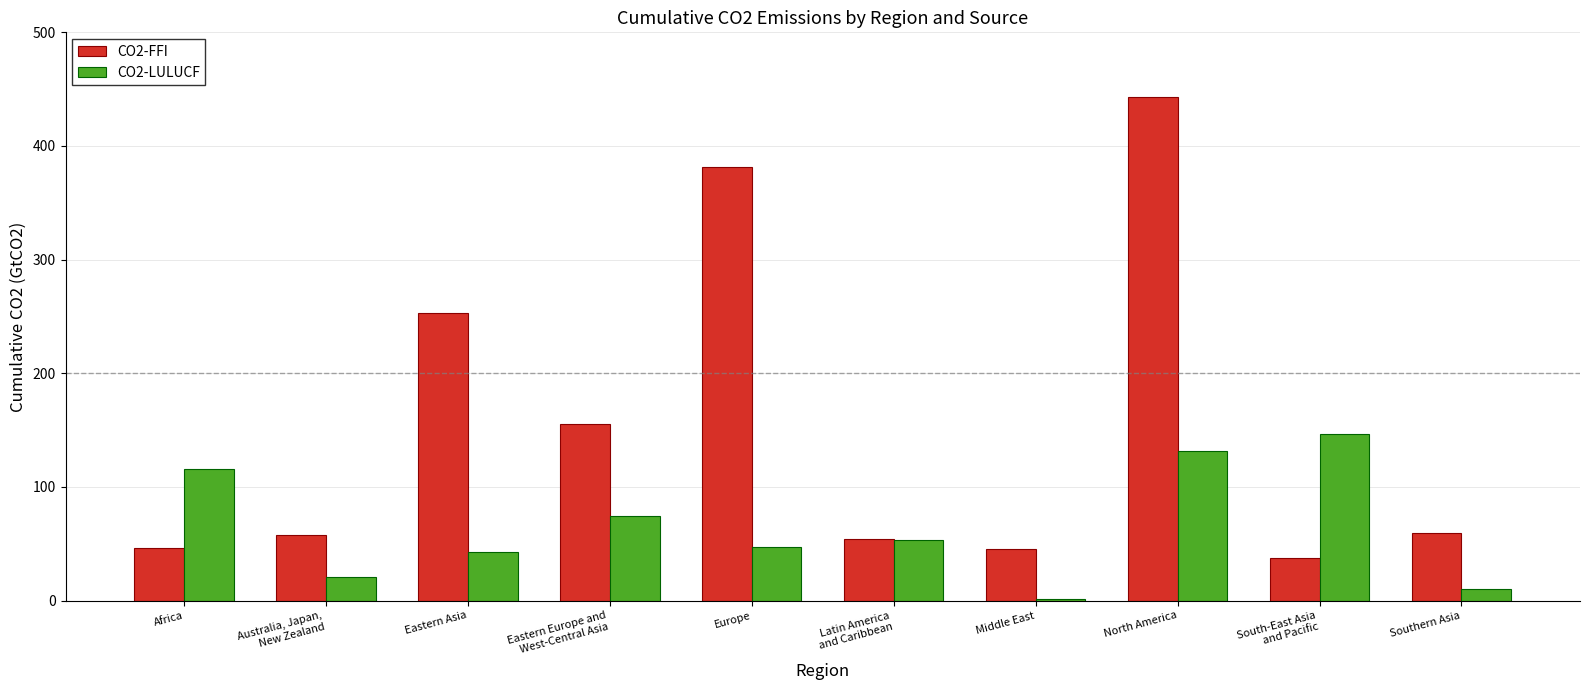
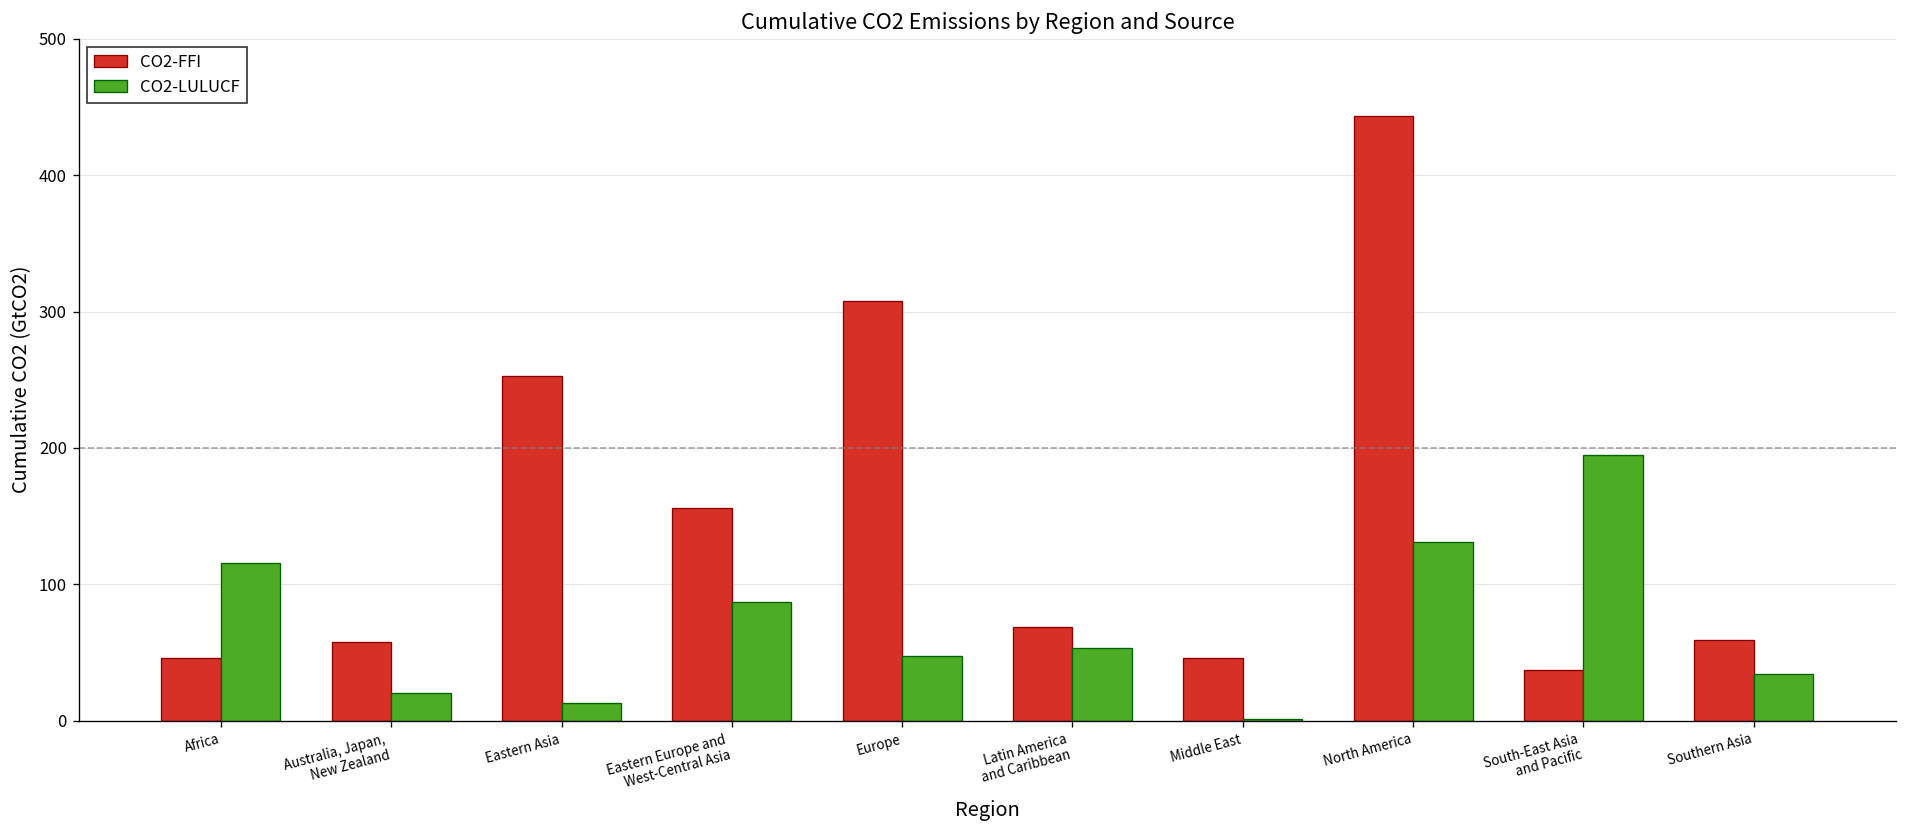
  {
    "CO2-FFI": {
      "Africa": 46,
      "Australia, Japan, New Zealand": 58,
      "Eastern Asia": 253,
      "Eastern Europe and West-Central Asia": 156,
-     "Europe": 381,
-     "Latin America and Caribbean": 54,
+     "Europe": 307,
+     "Latin America and Caribbean": 68,
      "Middle East": 46,
      "North America": 443,
      "South-East Asia and Pacific": 37,
      "Southern Asia": 59
    },
    "CO2-LULUCF": {
      "Africa": 115,
      "Australia, Japan, New Zealand": 20,
-     "Eastern Asia": 43,
-     "Eastern Europe and West-Central Asia": 75,
+     "Eastern Asia": 13,
+     "Eastern Europe and West-Central Asia": 87,
      "Europe": 47,
      "Latin America and Caribbean": 54,
      "North America": 131,
-     "South-East Asia and Pacific": 147,
-     "Southern Asia": 10
+     "South-East Asia and Pacific": 195,
+     "Southern Asia": 34
    }
  }
